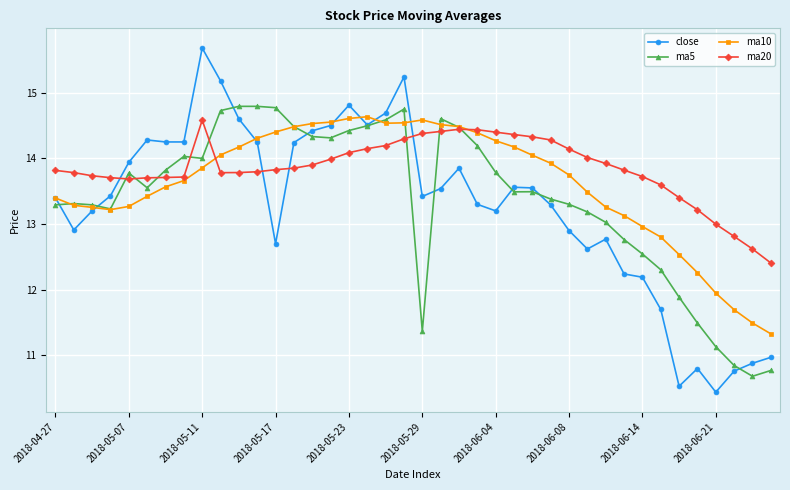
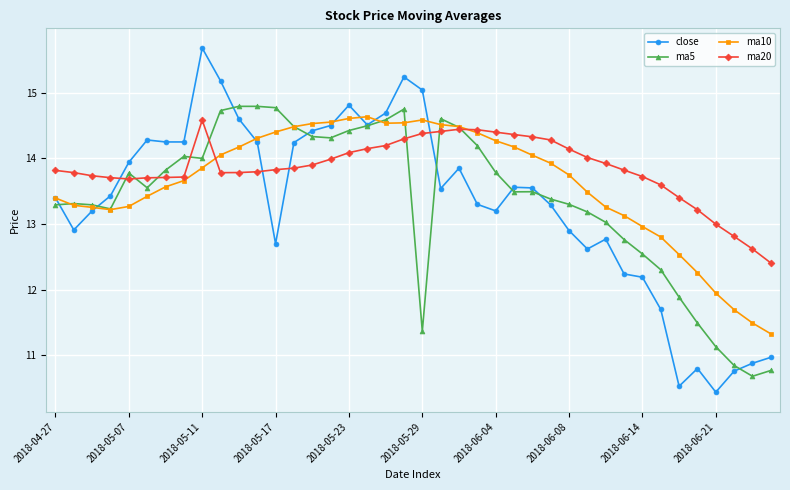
  {
    "close": {
      "2018-05-07": 13.9,
      "2018-05-11": 15.7,
      "2018-05-17": 12.7,
      "2018-05-23": 14.8,
-     "2018-05-29": 13.4,
+     "2018-05-29": 15.0,
      "2018-06-04": 13.2,
      "2018-06-08": 12.9,
      "2018-06-14": 12.2,
      "2018-06-21": 10.4
    },
    "ma5": {
      "2018-04-27": 13.3,
      "2018-05-07": 13.8,
      "2018-05-11": 14.0,
      "2018-05-17": 14.8,
      "2018-05-23": 14.4,
      "2018-05-29": 11.4,
      "2018-06-04": 13.8,
      "2018-06-08": 13.3,
      "2018-06-14": 12.5,
      "2018-06-21": 11.1
    },
    "ma10": {
      "2018-05-07": 13.3,
      "2018-05-11": 13.9,
      "2018-05-17": 14.4,
      "2018-05-23": 14.6,
      "2018-05-29": 14.6,
      "2018-06-04": 14.3,
      "2018-06-08": 13.7,
      "2018-06-14": 13.0,
      "2018-06-21": 11.9
    },
    "ma20": {
      "2018-04-27": 13.8,
      "2018-05-07": 13.7,
      "2018-05-11": 14.6,
      "2018-05-17": 13.8,
      "2018-05-23": 14.1,
      "2018-05-29": 14.4,
      "2018-06-04": 14.4,
      "2018-06-08": 14.1,
      "2018-06-14": 13.7,
      "2018-06-21": 13.0
    }
  }
